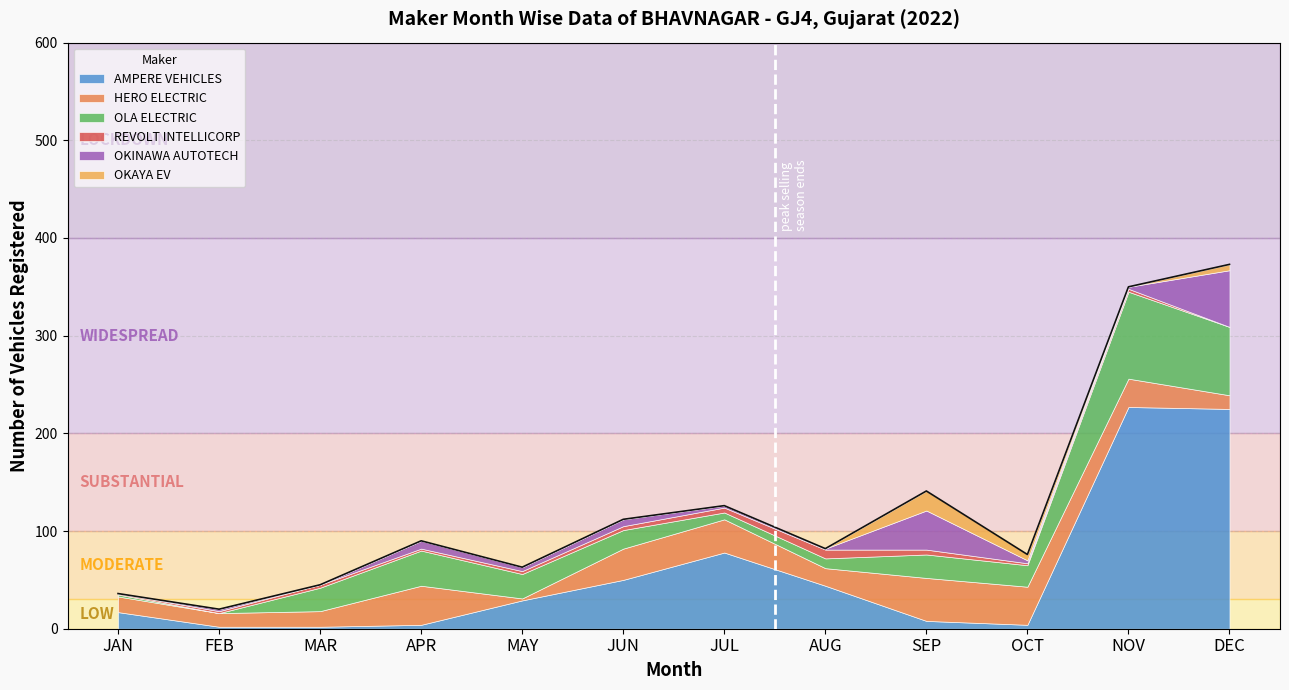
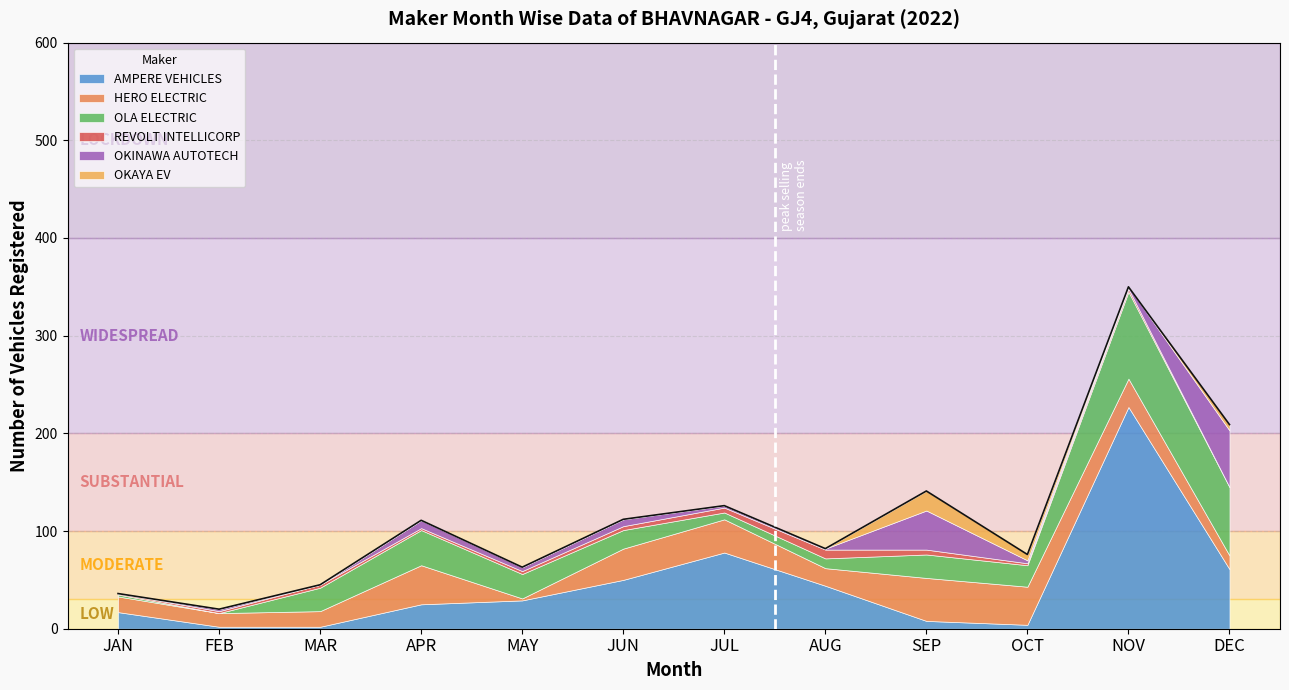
  {
    "AMPERE VEHICLES": {
      "JAN": 20,
-     "APR": 0,
+     "APR": 30,
      "JUN": 50,
      "JUL": 80,
      "AUG": 40,
      "SEP": 10,
      "OCT": 0,
      "NOV": 230,
-     "DEC": 230
+     "DEC": 60
    },
    "OLA ELECTRIC": {
      "MAR": 20,
      "MAY": 30,
      "JUN": 20,
      "JUL": 10,
      "AUG": 10,
      "SEP": 20,
      "NOV": 90
    },
    "OKINAWA AUTOTECH": {
      "SEP": 40,
      "OCT": 0,
      "DEC": 60
    }
  }
